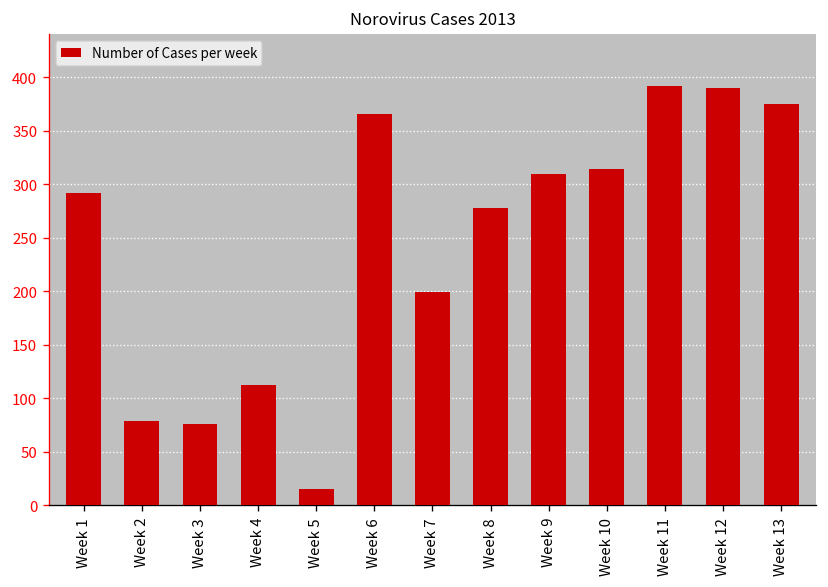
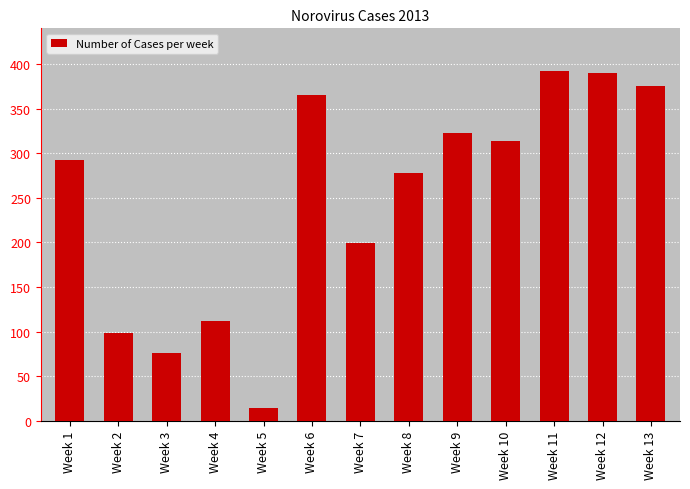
  {
    "Week 1": 290,
-   "Week 2": 80,
+   "Week 2": 100,
    "Week 3": 80,
    "Week 4": 110,
    "Week 5": 20,
    "Week 6": 370,
    "Week 7": 200,
    "Week 8": 280,
-   "Week 9": 310,
+   "Week 9": 320,
    "Week 10": 310,
    "Week 11": 390,
    "Week 12": 390,
    "Week 13": 380
  }
